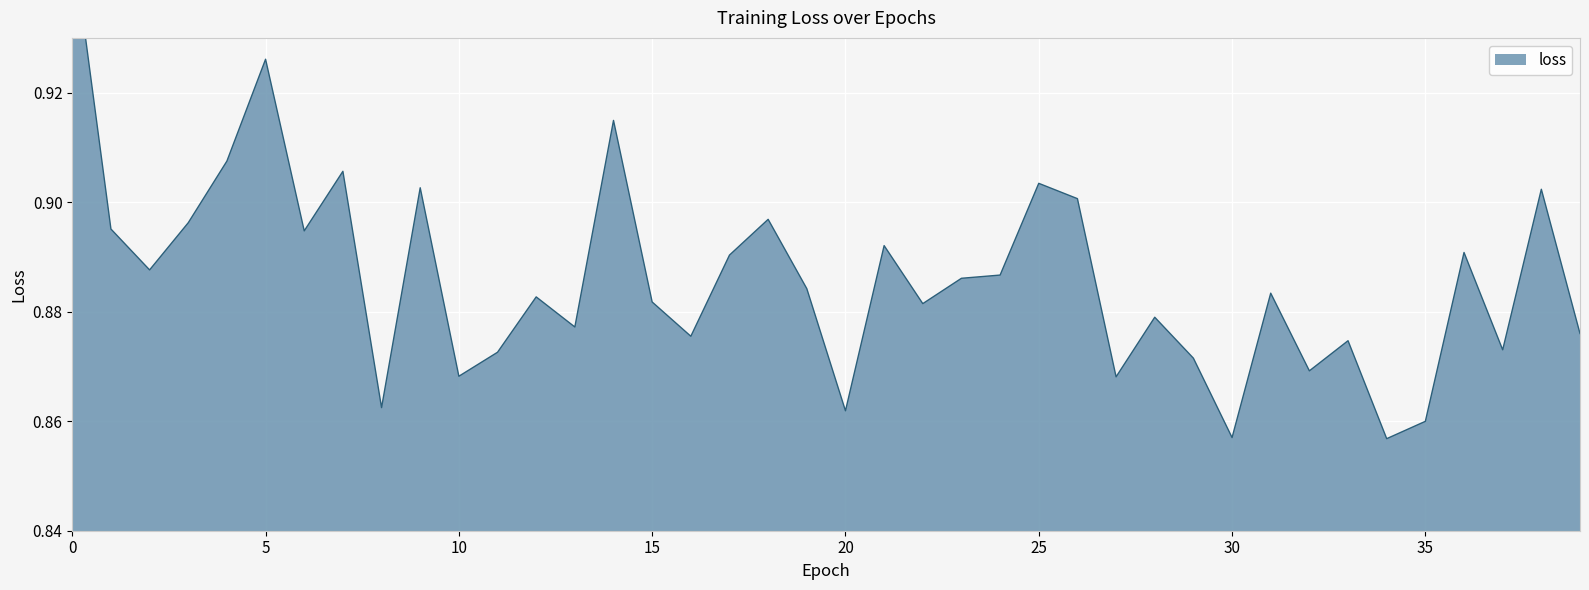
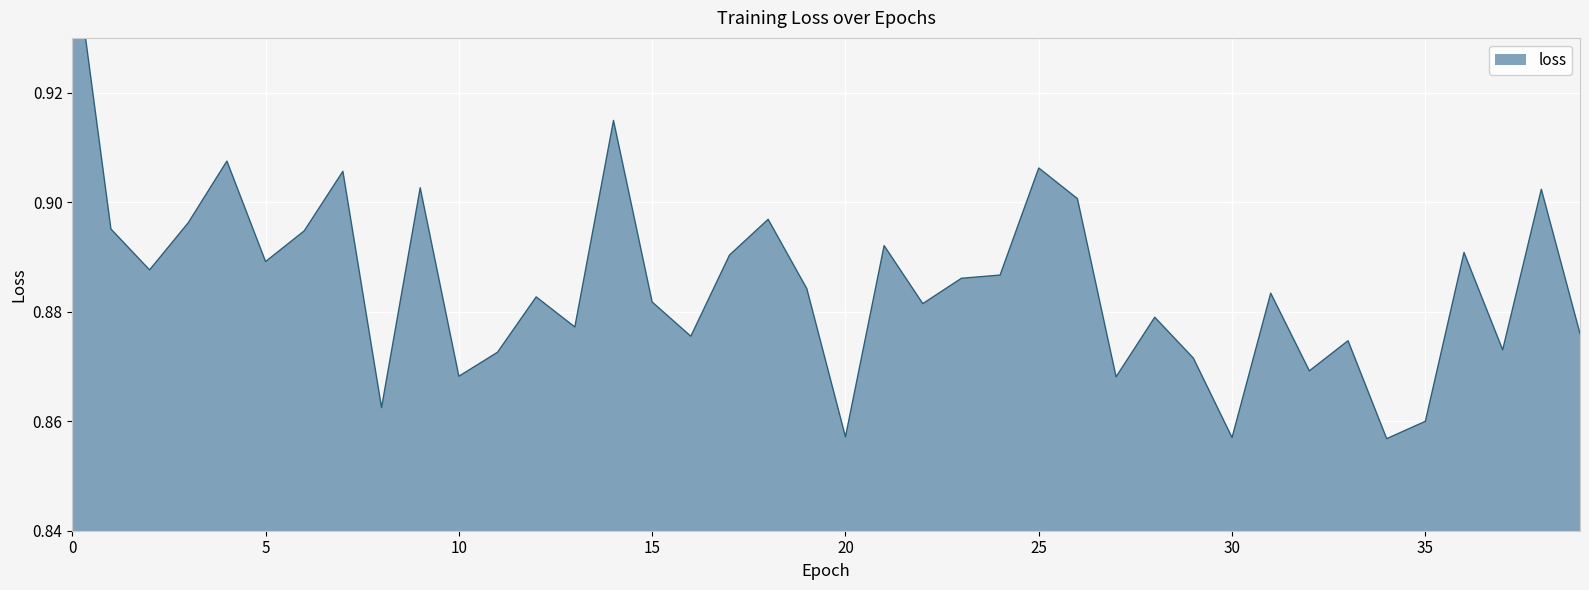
  {
-   "5": 0.926,
+   "5": 0.889,
    "10": 0.868,
    "15": 0.882,
-   "20": 0.862,
-   "25": 0.903,
+   "20": 0.857,
+   "25": 0.906,
    "30": 0.857,
    "35": 0.860
  }
